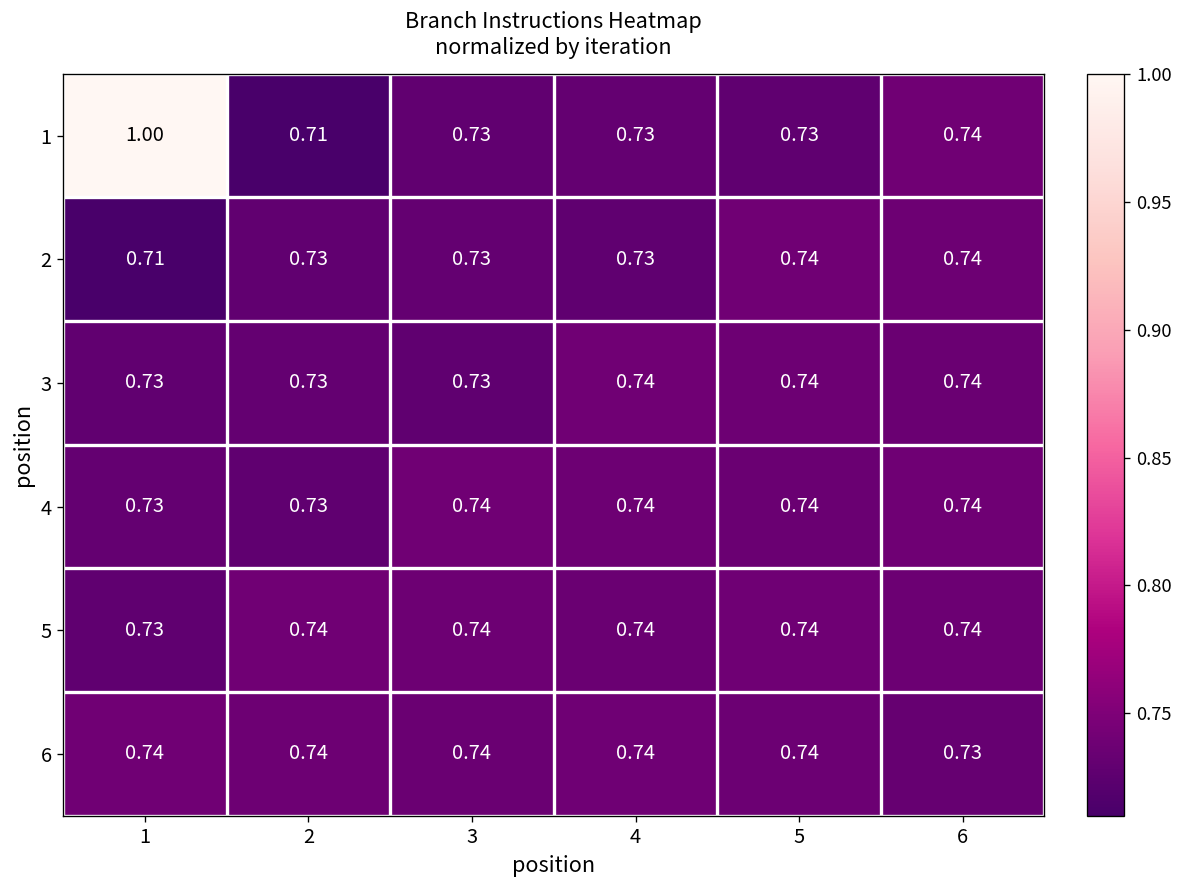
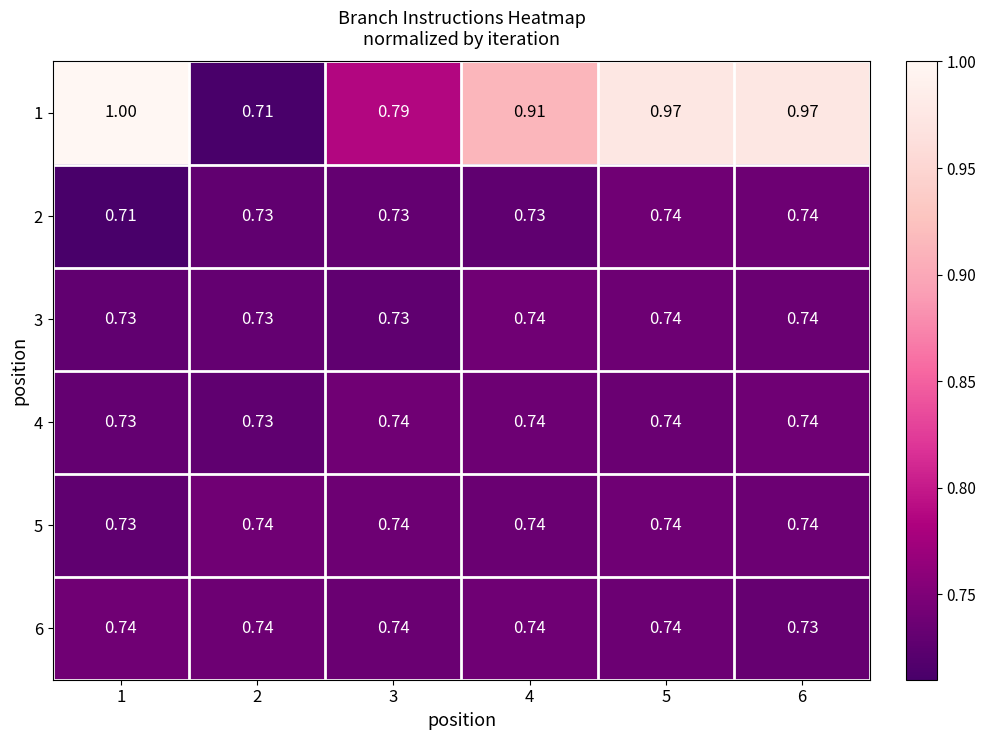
  {
    "1": {
      "1": 1.00,
      "2": 0.71,
-     "3": 0.73,
-     "4": 0.73,
-     "5": 0.73,
-     "6": 0.74
+     "3": 0.79,
+     "4": 0.91,
+     "5": 0.97,
+     "6": 0.97
    },
    "2": {
      "1": 0.71,
      "2": 0.73,
      "3": 0.73,
      "4": 0.73,
      "5": 0.74,
      "6": 0.74
    },
    "3": {
      "1": 0.73,
      "2": 0.73,
      "3": 0.73,
      "4": 0.74,
      "5": 0.74,
      "6": 0.74
    },
    "4": {
      "1": 0.73,
      "2": 0.73,
      "3": 0.74,
      "4": 0.74,
      "5": 0.74,
      "6": 0.74
    },
    "5": {
      "1": 0.73,
      "2": 0.74,
      "3": 0.74,
      "4": 0.74,
      "5": 0.74,
      "6": 0.74
    },
    "6": {
      "1": 0.74,
      "2": 0.74,
      "3": 0.74,
      "4": 0.74,
      "5": 0.74,
      "6": 0.73
    }
  }
